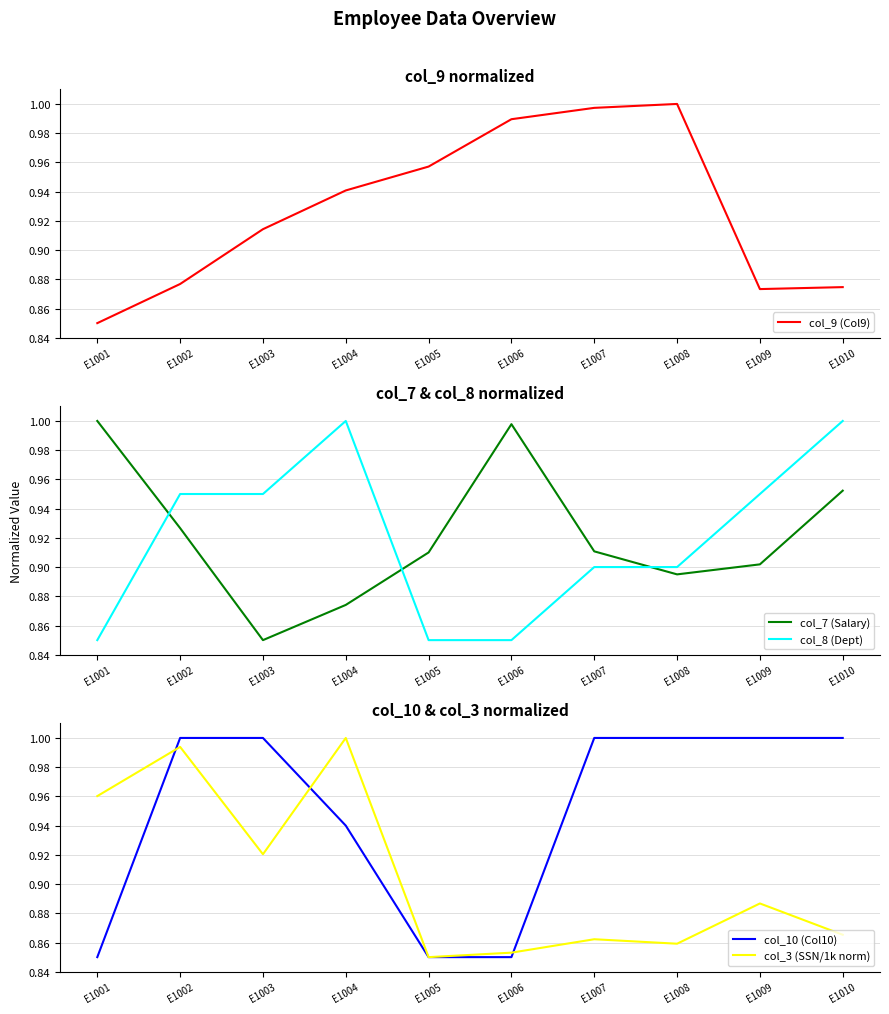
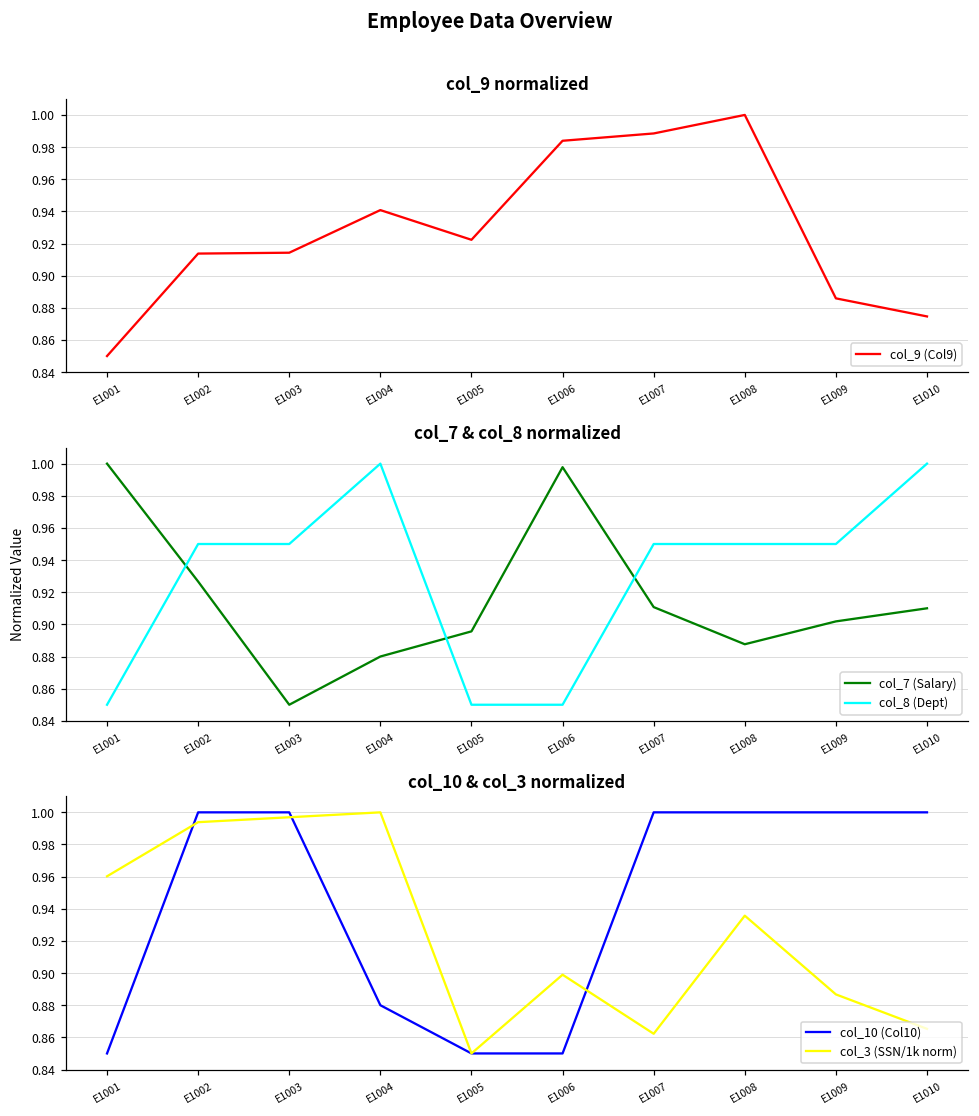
  {
    "col_9 normalized": {
      "E1001": 0.850,
-     "E1002": 0.877,
+     "E1002": 0.914,
      "E1003": 0.914,
      "E1004": 0.941,
-     "E1005": 0.957,
-     "E1006": 0.990,
-     "E1007": 0.997,
+     "E1005": 0.922,
+     "E1006": 0.984,
+     "E1007": 0.988,
      "E1008": 1.000,
-     "E1009": 0.873,
+     "E1009": 0.886,
      "E1010": 0.875
    },
    "col_7 & col_8 normalized": {
      "col_7 (Salary)": {
        "E1001": 1.000,
        "E1002": 0.927,
        "E1003": 0.850,
-       "E1004": 0.874,
-       "E1005": 0.910,
+       "E1004": 0.880,
+       "E1005": 0.896,
        "E1006": 0.998,
        "E1007": 0.911,
-       "E1008": 0.895,
+       "E1008": 0.888,
        "E1009": 0.902,
-       "E1010": 0.952
+       "E1010": 0.910
      },
      "col_8 (Dept)": {
        "E1001": 0.850,
        "E1002": 0.950,
        "E1003": 0.950,
        "E1004": 1.000,
        "E1005": 0.850,
        "E1006": 0.850,
-       "E1007": 0.900,
-       "E1008": 0.900,
+       "E1007": 0.950,
+       "E1008": 0.950,
        "E1009": 0.950,
        "E1010": 1.000
      }
    },
    "col_10 & col_3 normalized": {
      "col_10 (Col10)": {
        "E1001": 0.850,
        "E1002": 1.000,
        "E1003": 1.000,
-       "E1004": 0.940,
+       "E1004": 0.880,
        "E1006": 0.850,
        "E1007": 1.000,
        "E1008": 1.000,
        "E1009": 1.000,
        "E1010": 1.000
      },
      "col_3 (SSN/1k norm)": {
        "E1001": 0.960,
        "E1002": 0.994,
-       "E1003": 0.920,
+       "E1003": 0.997,
        "E1004": 1.000,
-       "E1006": 0.853,
+       "E1006": 0.899,
        "E1007": 0.862,
-       "E1008": 0.859,
+       "E1008": 0.936,
        "E1009": 0.887
      }
    }
  }
